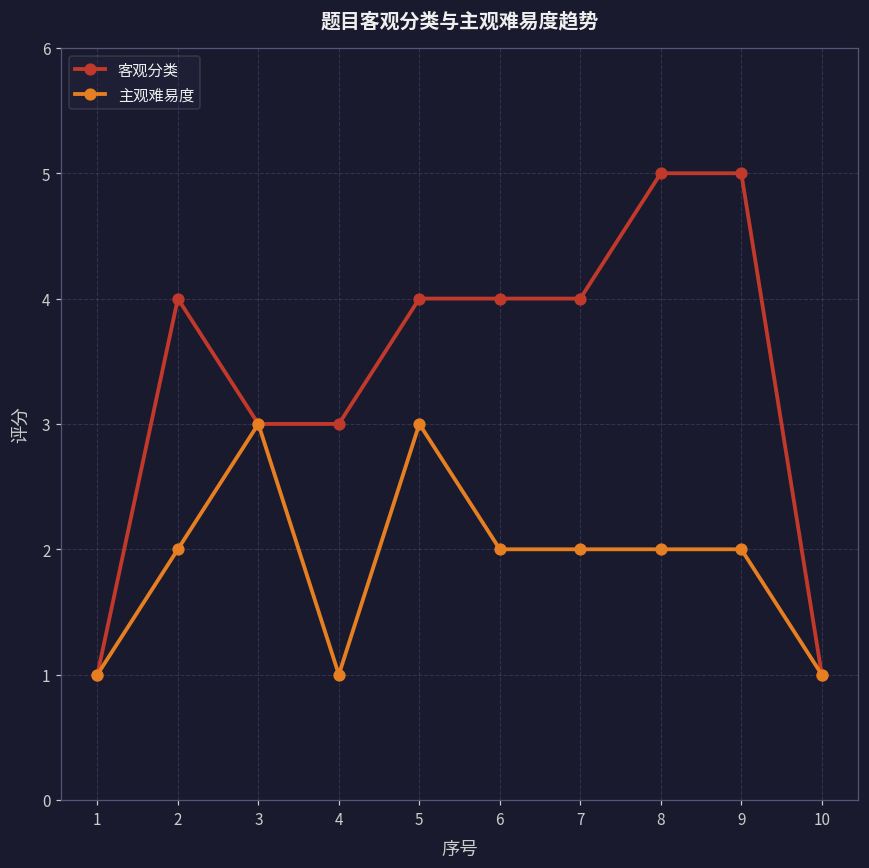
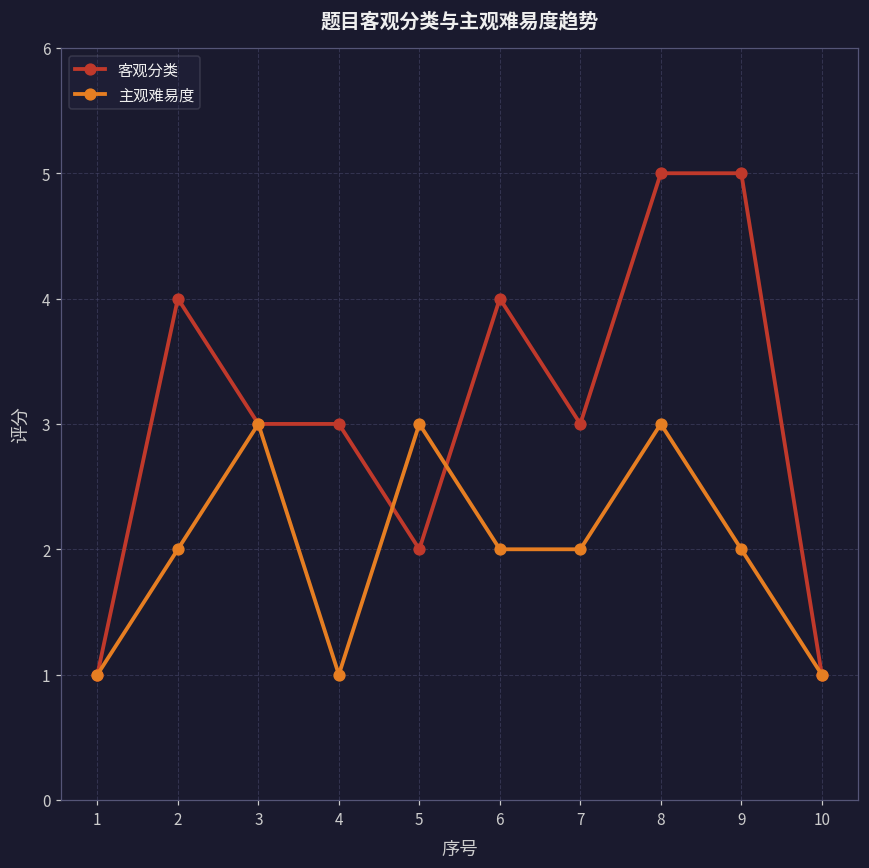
  {
    "客观分类": {
      "2": 4,
      "4": 3,
-     "5": 4,
+     "5": 2,
      "6": 4,
-     "7": 4,
+     "7": 3,
      "8": 5,
      "9": 5
    },
    "主观难易度": {
      "2": 2,
      "4": 1,
      "5": 3,
      "6": 2,
      "7": 2,
-     "8": 2,
+     "8": 3,
      "9": 2
    }
  }
